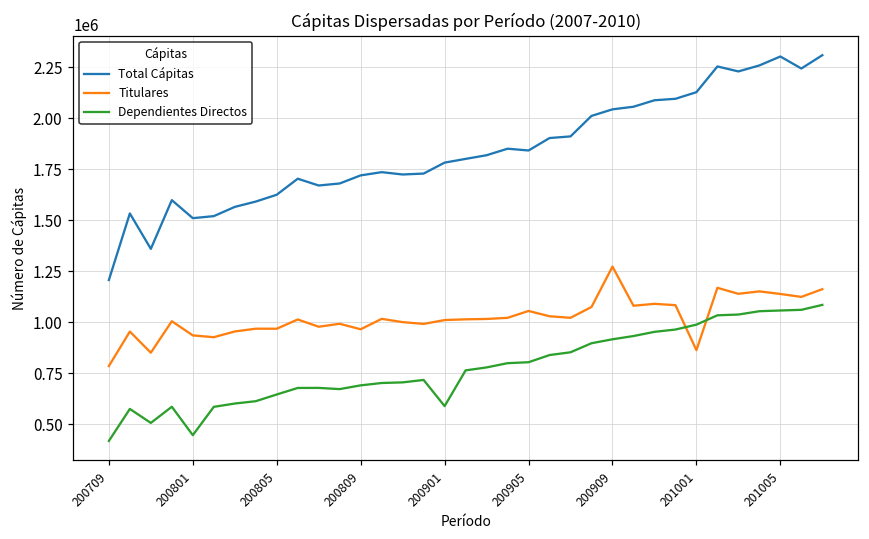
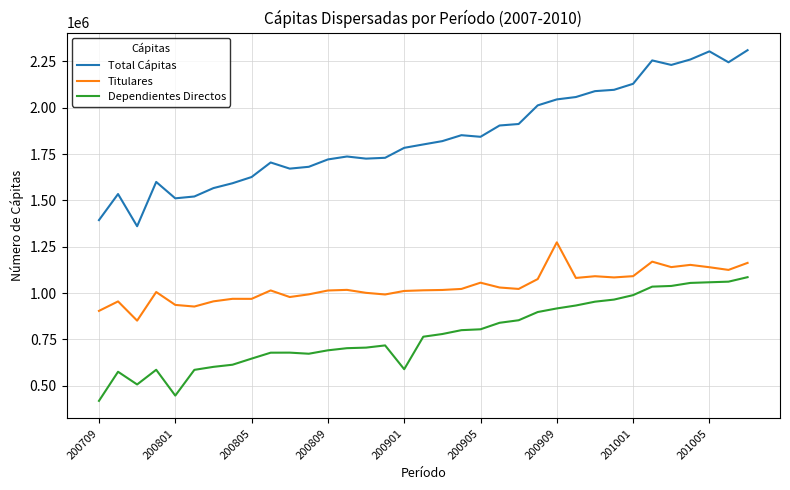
  {
    "Total Cápitas": {
-     "200709": 1210000,
+     "200709": 1390000,
      "200801": 1510000,
      "200805": 1630000,
      "200809": 1720000,
      "200901": 1780000,
      "200905": 1840000,
      "200909": 2040000,
      "201001": 2130000,
      "201005": 2300000
    },
    "Titulares": {
-     "200709": 790000,
+     "200709": 900000,
      "200801": 940000,
      "200805": 970000,
-     "200809": 970000,
+     "200809": 1010000,
      "200901": 1010000,
      "200905": 1060000,
      "200909": 1270000,
-     "201001": 860000,
+     "201001": 1090000,
      "201005": 1140000
    },
    "Dependientes Directos": {
      "200709": 420000,
      "200801": 450000,
      "200805": 650000,
      "200809": 690000,
      "200901": 590000,
      "200905": 800000,
      "200909": 920000,
      "201001": 990000,
      "201005": 1060000
    }
  }
